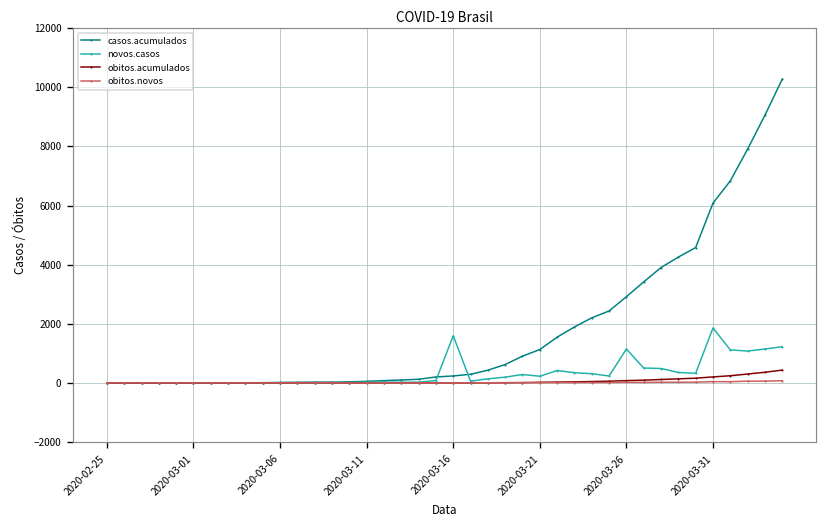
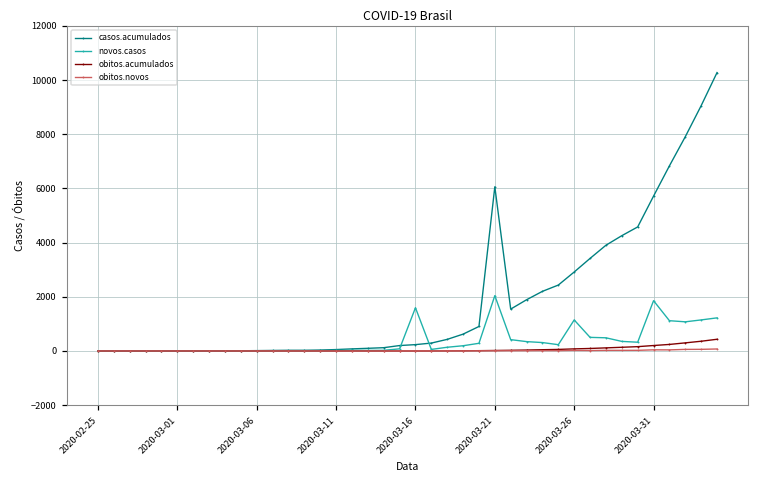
  {
    "casos.acumulados": {
      "2020-03-16": 200,
-     "2020-03-21": 1100,
+     "2020-03-21": 6100,
      "2020-03-26": 2900,
-     "2020-03-31": 6100
+     "2020-03-31": 5700
    },
    "novos.casos": {
      "2020-03-16": 1600,
-     "2020-03-21": 200,
+     "2020-03-21": 2000,
      "2020-03-26": 1100,
      "2020-03-31": 1900
    },
    "obitos.acumulados": {
      "2020-03-31": 200
    },
    "obitos.novos": {
      "2020-03-31": 0
    }
  }
